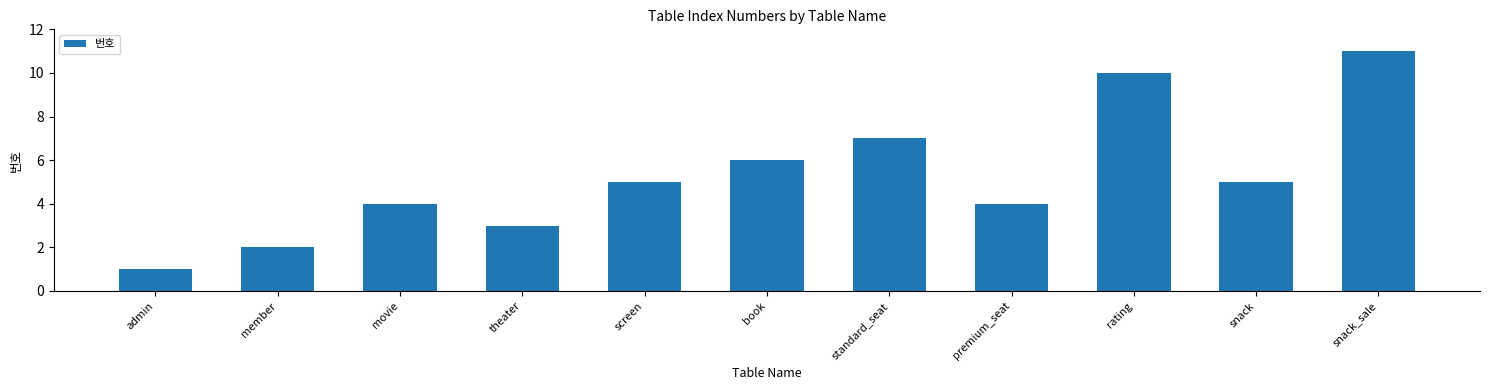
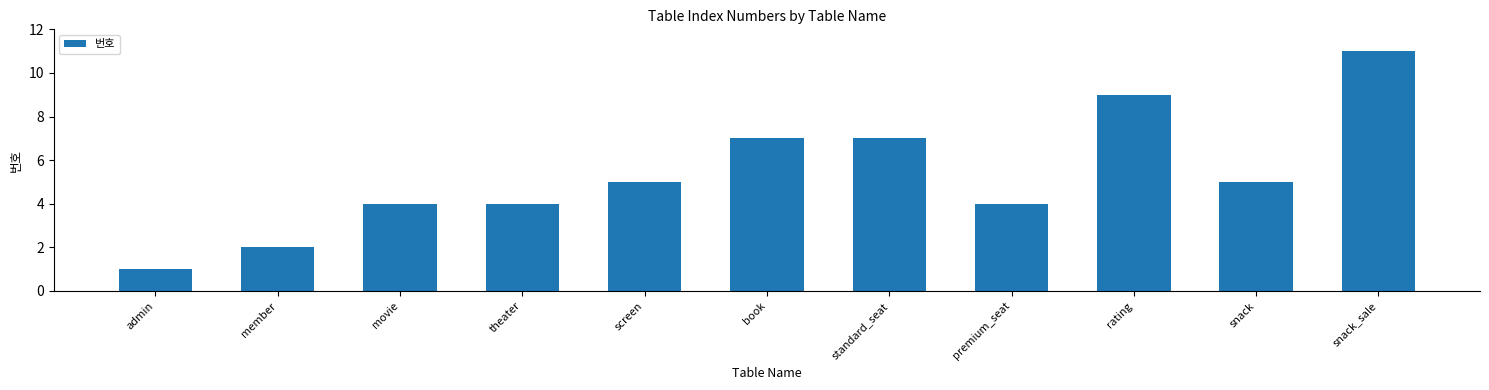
  {
    "admin": 1,
    "member": 2,
    "movie": 4,
-   "theater": 3,
+   "theater": 4,
    "screen": 5,
-   "book": 6,
+   "book": 7,
    "standard_seat": 7,
    "premium_seat": 4,
-   "rating": 10,
+   "rating": 9,
    "snack": 5,
    "snack_sale": 11
  }
